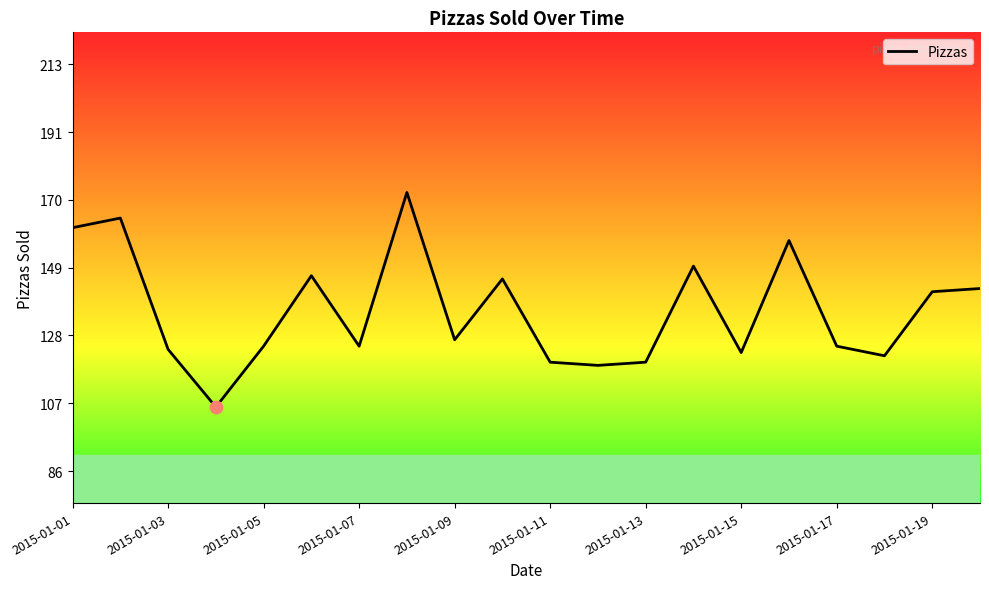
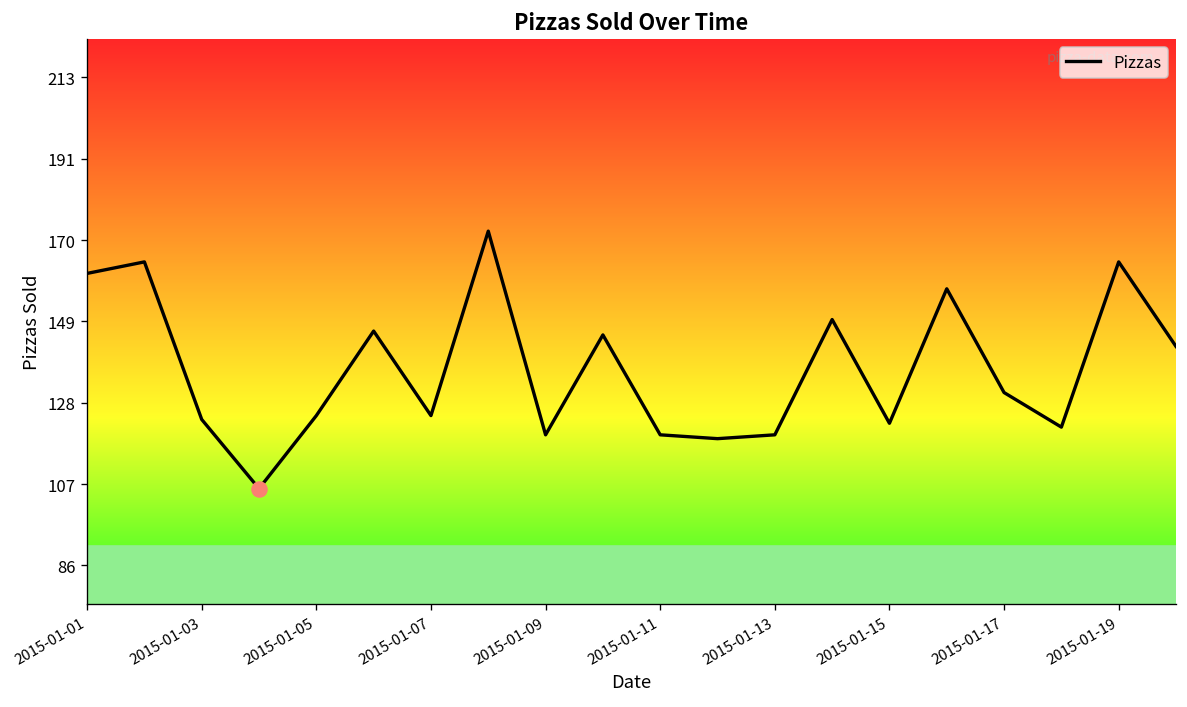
  {
    "Pizzas": {
      "2015-01-01": 162,
      "2015-01-03": 124,
      "2015-01-05": 125,
      "2015-01-07": 125,
-     "2015-01-09": 127,
+     "2015-01-09": 120,
      "2015-01-11": 120,
      "2015-01-13": 120,
      "2015-01-15": 123,
-     "2015-01-17": 125,
-     "2015-01-19": 142
+     "2015-01-17": 131,
+     "2015-01-19": 165
    }
  }
